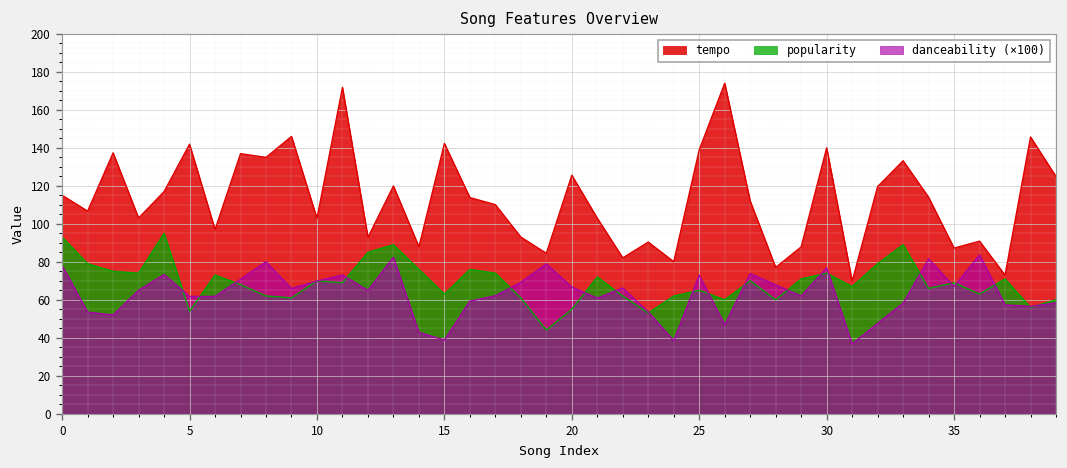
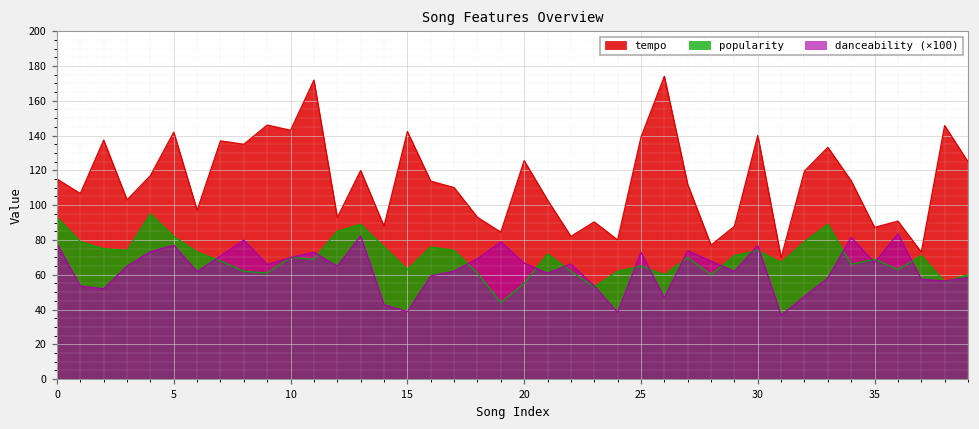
  {
    "tempo": {
      "0": 115,
      "5": 142,
-     "10": 103,
+     "10": 143,
      "15": 142,
      "20": 126,
      "25": 139,
      "30": 140,
      "35": 87
    },
    "popularity": {
      "0": 93,
-     "5": 54,
+     "5": 82,
      "15": 63,
      "20": 55,
      "25": 65,
      "30": 74,
      "35": 69
    },
    "danceability (×100)": {
      "0": 78,
-     "5": 62,
+     "5": 77,
      "15": 39,
      "20": 67,
      "25": 73,
      "30": 77,
      "35": 67
    }
  }
